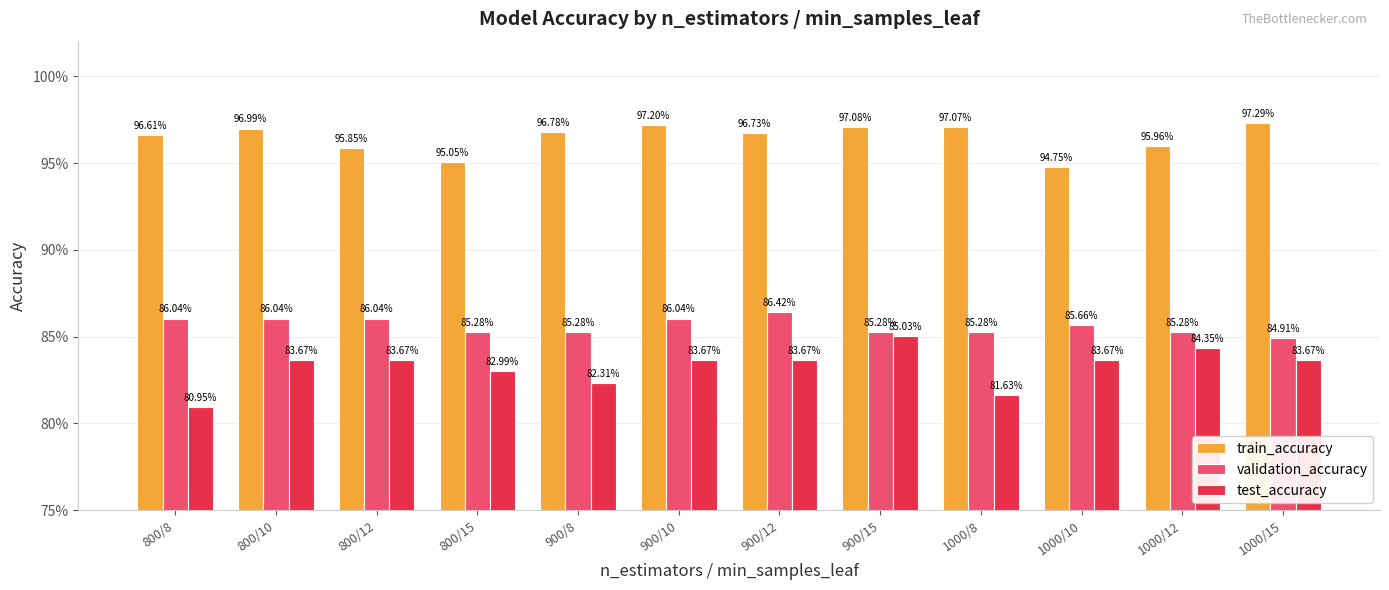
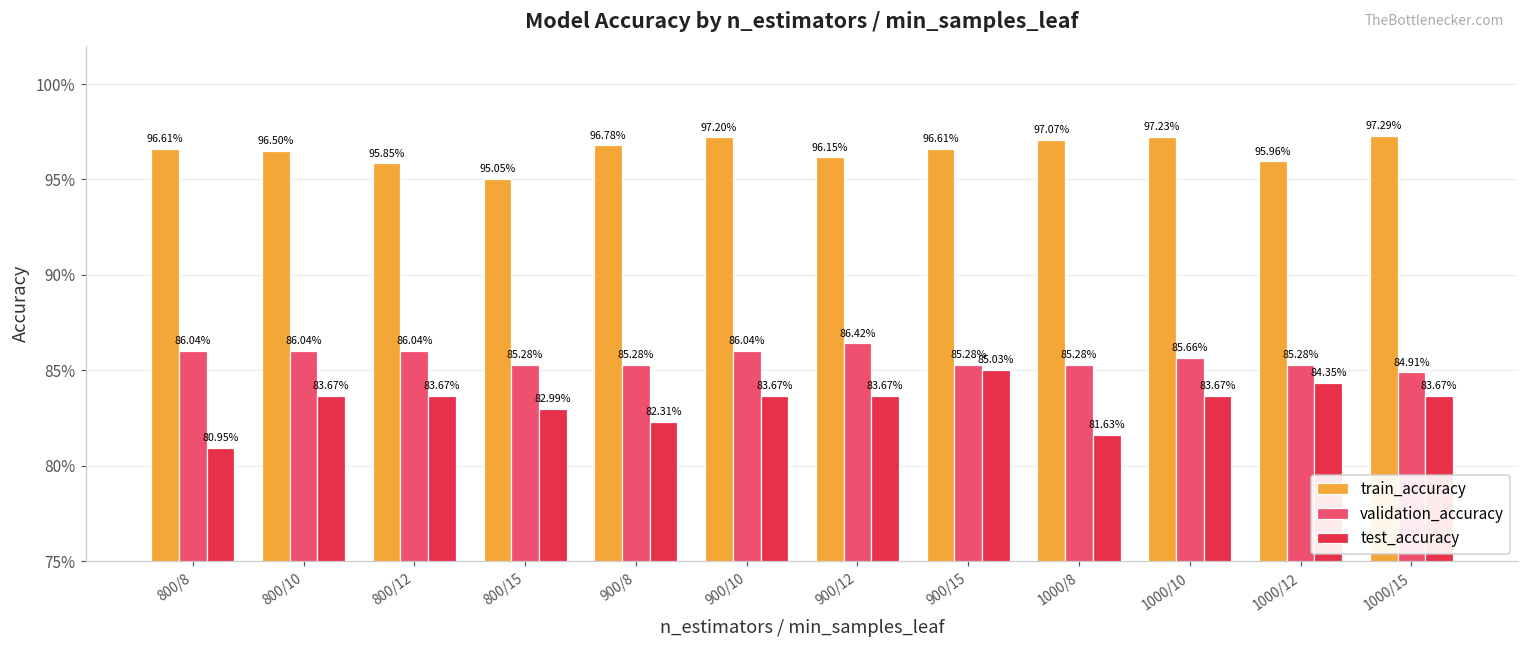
  {
    "train_accuracy": {
      "800/8": "96.61%",
-     "800/10": "96.99%",
+     "800/10": "96.50%",
      "800/12": "95.85%",
      "800/15": "95.05%",
      "900/8": "96.78%",
      "900/10": "97.20%",
-     "900/12": "96.73%",
-     "900/15": "97.08%",
+     "900/12": "96.15%",
+     "900/15": "96.61%",
      "1000/8": "97.07%",
-     "1000/10": "94.75%",
+     "1000/10": "97.23%",
      "1000/12": "95.96%",
      "1000/15": "97.29%"
    }
  }
